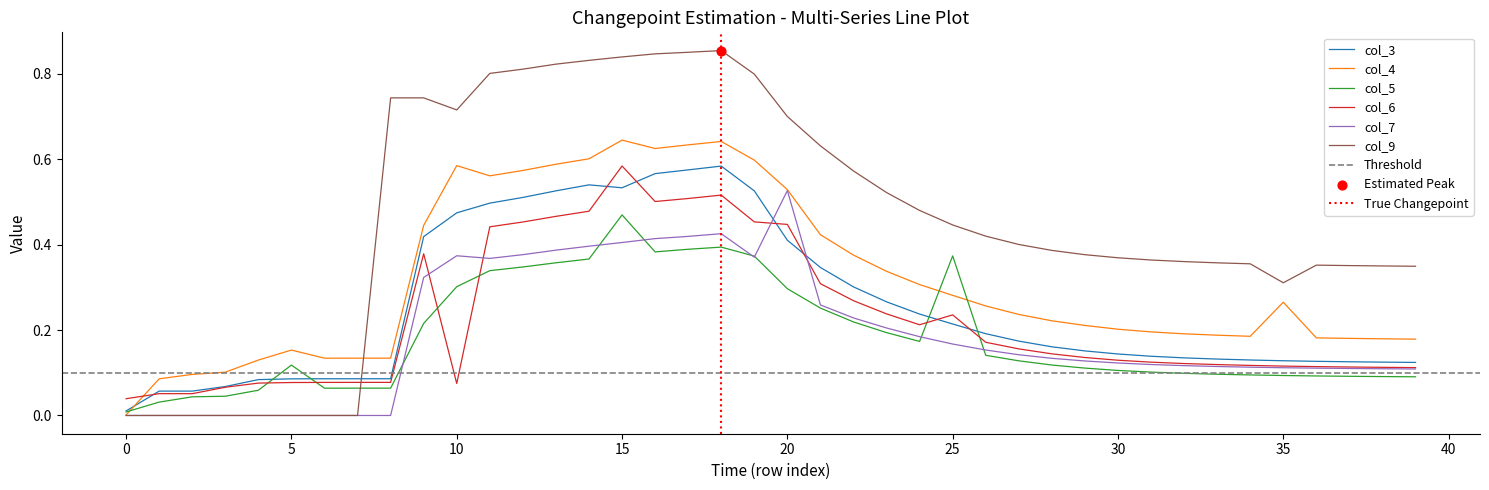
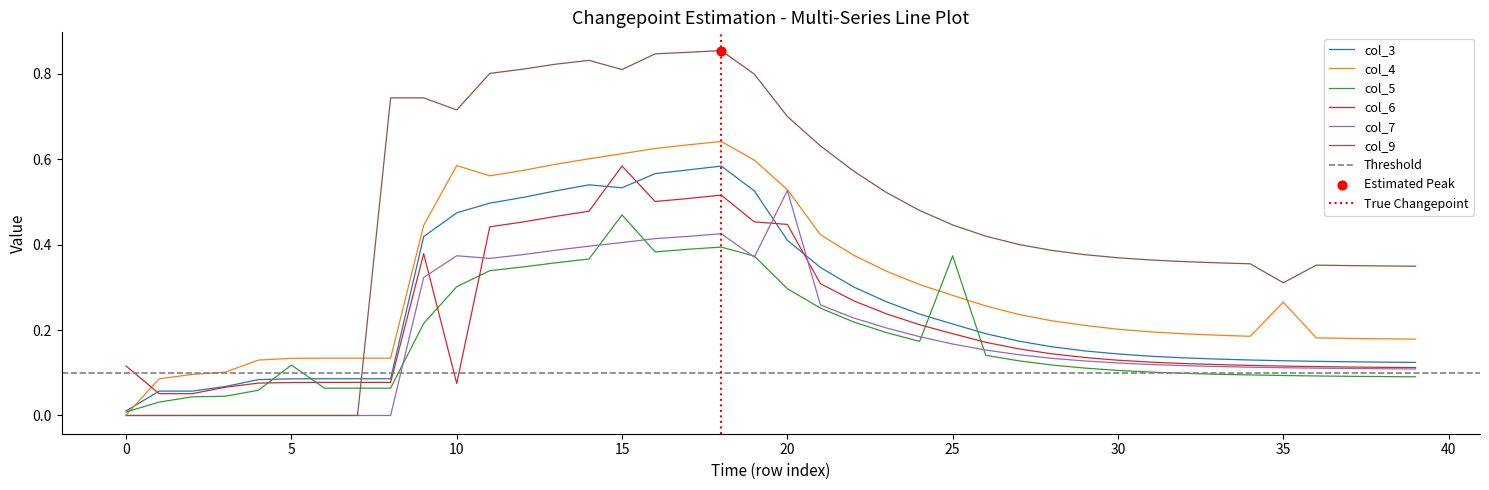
  {
    "col_3": {
      "5": 0.09,
      "10": 0.47,
      "15": 0.53,
      "20": 0.41,
      "25": 0.21,
      "30": 0.14,
      "35": 0.13
    },
    "col_4": {
-     "5": 0.15,
+     "5": 0.13,
      "10": 0.58,
-     "15": 0.64,
+     "15": 0.61,
      "25": 0.28,
      "30": 0.20,
      "35": 0.27
    },
    "col_5": {
      "5": 0.12,
      "10": 0.30,
      "15": 0.47,
      "20": 0.30,
      "25": 0.37,
      "30": 0.11,
      "35": 0.09
    },
    "col_6": {
-     "0": 0.04,
+     "0": 0.12,
      "5": 0.08,
      "10": 0.07,
      "15": 0.58,
      "20": 0.45,
-     "25": 0.24,
+     "25": 0.19,
      "30": 0.13
    },
    "col_7": {
      "10": 0.37,
      "15": 0.40,
      "25": 0.17,
      "30": 0.12
    },
    "col_9": {
      "10": 0.72,
-     "15": 0.84,
+     "15": 0.81,
      "20": 0.70,
      "25": 0.45,
      "30": 0.37,
      "35": 0.31
    }
  }
